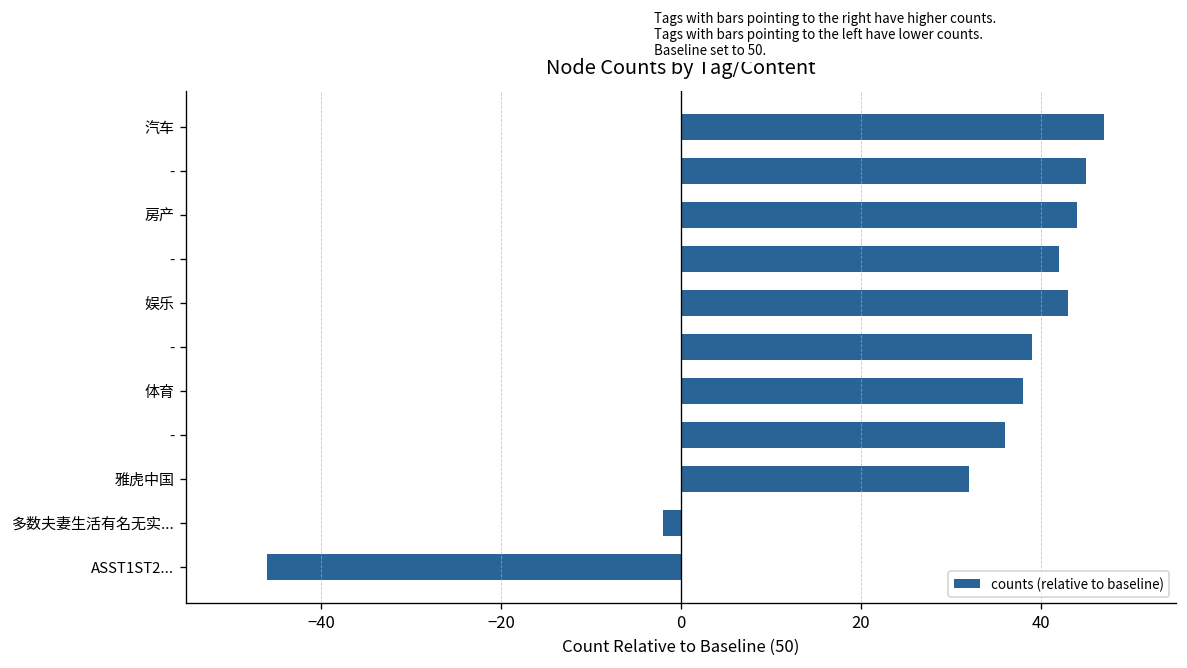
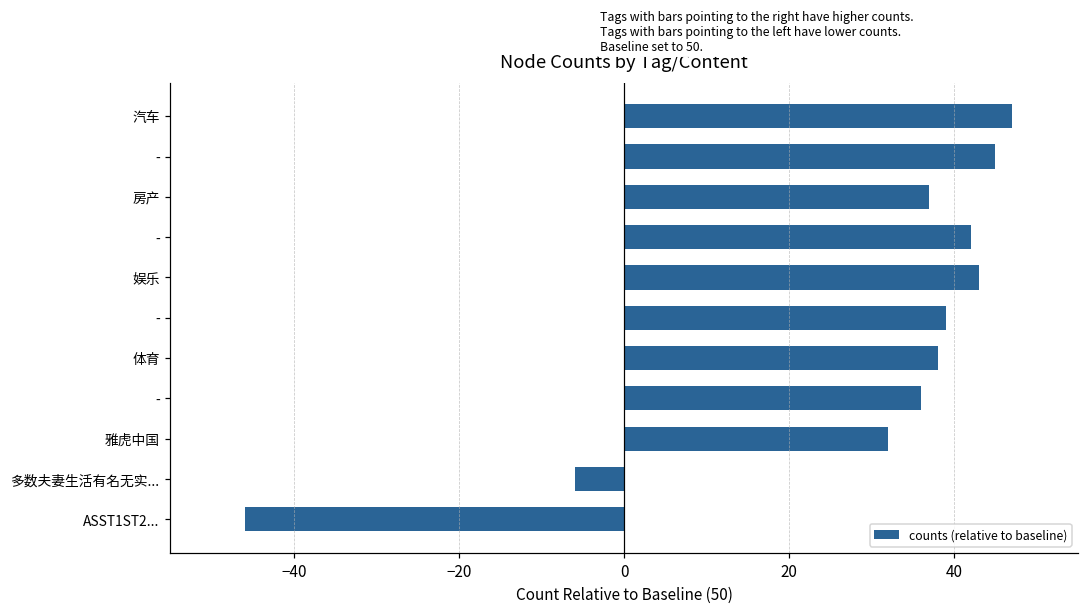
  {
    "汽车": 47,
-   "房产": 44,
+   "房产": 37,
    "娱乐": 43,
    "体育": 38,
    "雅虎中国": 32,
-   "多数夫妻生活有名无实...": -2,
+   "多数夫妻生活有名无实...": -6,
    "ASST1ST2...": -46
  }
